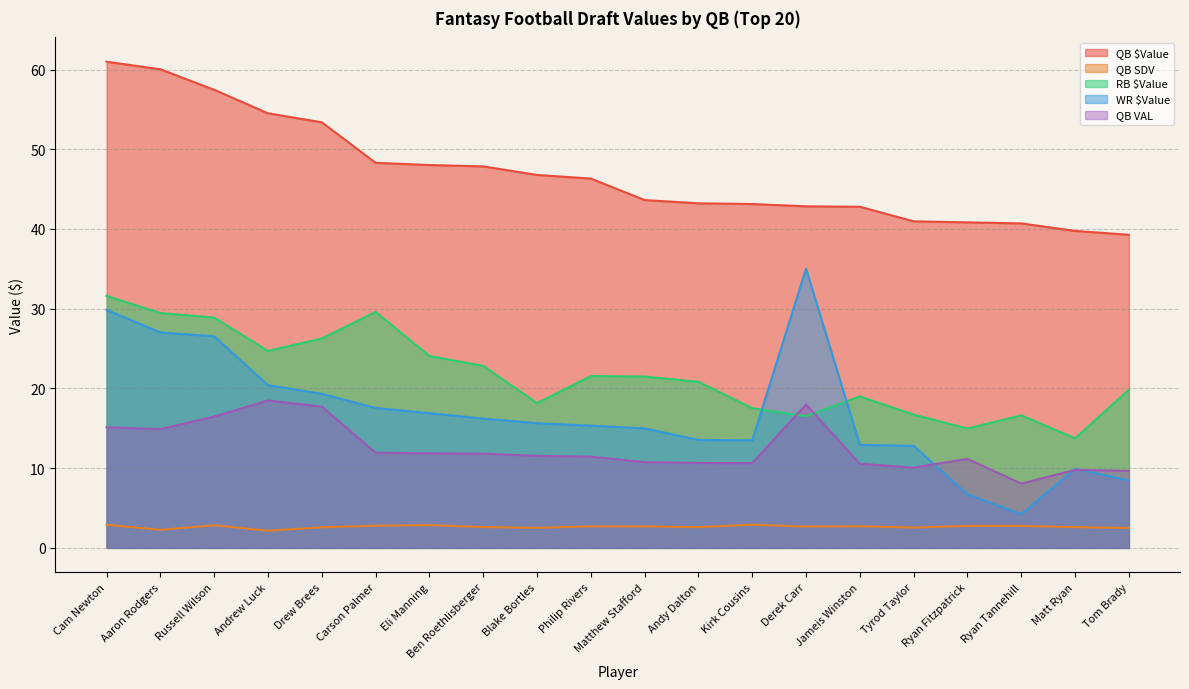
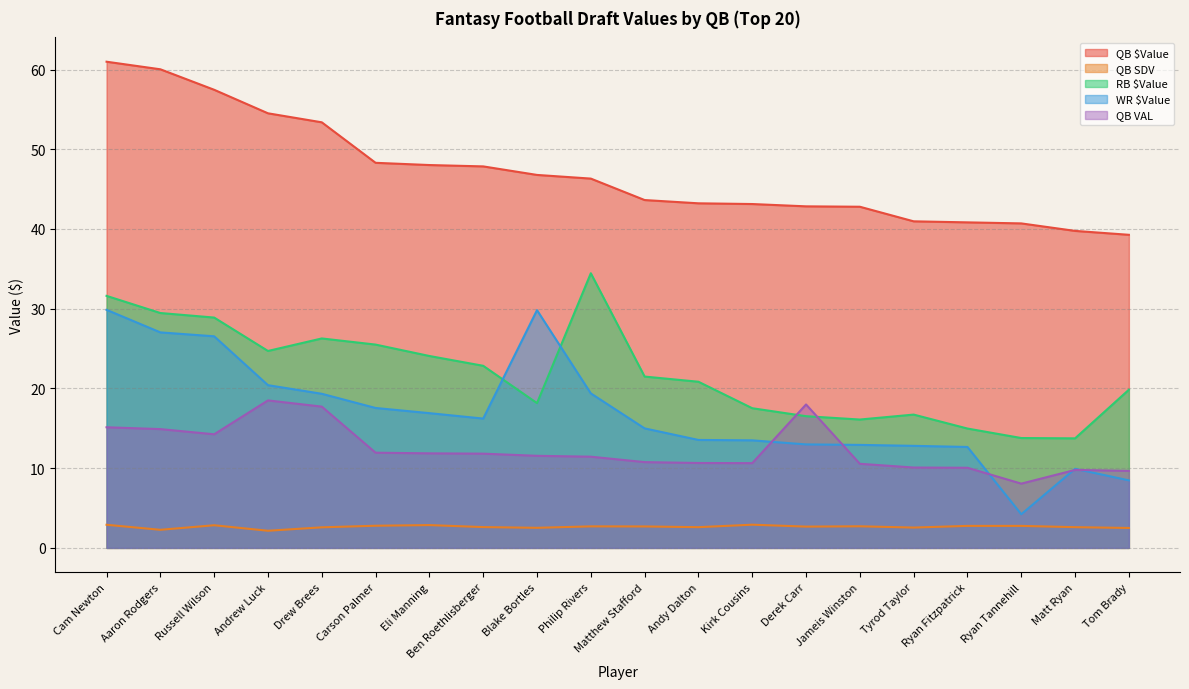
  {
    "RB $Value": {
      "Cam Newton": 32,
      "Aaron Rodgers": 29,
      "Russell Wilson": 29,
      "Andrew Luck": 25,
      "Drew Brees": 26,
-     "Carson Palmer": 30,
+     "Carson Palmer": 26,
      "Eli Manning": 24,
      "Ben Roethlisberger": 23,
      "Blake Bortles": 18,
-     "Philip Rivers": 22,
+     "Philip Rivers": 34,
      "Matthew Stafford": 21,
      "Andy Dalton": 21,
      "Kirk Cousins": 18,
      "Derek Carr": 17,
-     "Jameis Winston": 19,
+     "Jameis Winston": 16,
      "Tyrod Taylor": 17,
      "Ryan Fitzpatrick": 15,
-     "Ryan Tannehill": 17,
+     "Ryan Tannehill": 14,
      "Matt Ryan": 14,
      "Tom Brady": 20
    },
    "WR $Value": {
      "Cam Newton": 30,
      "Aaron Rodgers": 27,
      "Russell Wilson": 27,
      "Andrew Luck": 20,
      "Drew Brees": 19,
      "Carson Palmer": 18,
      "Eli Manning": 17,
      "Ben Roethlisberger": 16,
-     "Blake Bortles": 16,
-     "Philip Rivers": 15,
+     "Blake Bortles": 30,
+     "Philip Rivers": 19,
      "Matthew Stafford": 15,
      "Andy Dalton": 14,
      "Kirk Cousins": 13,
-     "Derek Carr": 35,
+     "Derek Carr": 13,
      "Jameis Winston": 13,
      "Tyrod Taylor": 13,
-     "Ryan Fitzpatrick": 7,
+     "Ryan Fitzpatrick": 13,
      "Ryan Tannehill": 4,
      "Tom Brady": 8
    },
    "QB VAL": {
      "Cam Newton": 15,
      "Aaron Rodgers": 15,
-     "Russell Wilson": 16,
+     "Russell Wilson": 14,
      "Andrew Luck": 19,
      "Drew Brees": 18,
      "Carson Palmer": 12,
      "Eli Manning": 12,
      "Ben Roethlisberger": 12,
      "Blake Bortles": 12,
      "Philip Rivers": 11,
      "Matthew Stafford": 11,
      "Andy Dalton": 11,
      "Kirk Cousins": 11,
      "Derek Carr": 18,
      "Jameis Winston": 11,
      "Tyrod Taylor": 10,
-     "Ryan Fitzpatrick": 11,
+     "Ryan Fitzpatrick": 10,
      "Ryan Tannehill": 8,
      "Tom Brady": 10
    }
  }
